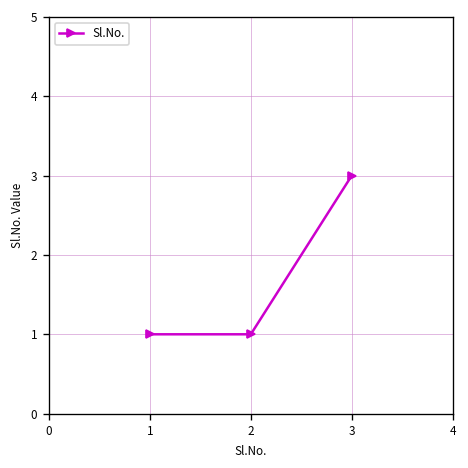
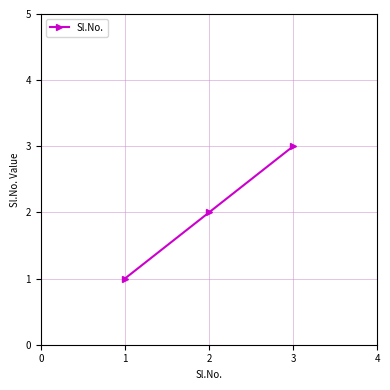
  {
    "1": 1,
-   "2": 1,
+   "2": 2,
    "3": 3
  }
